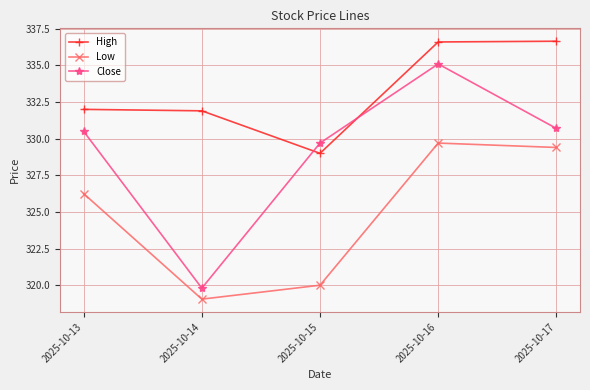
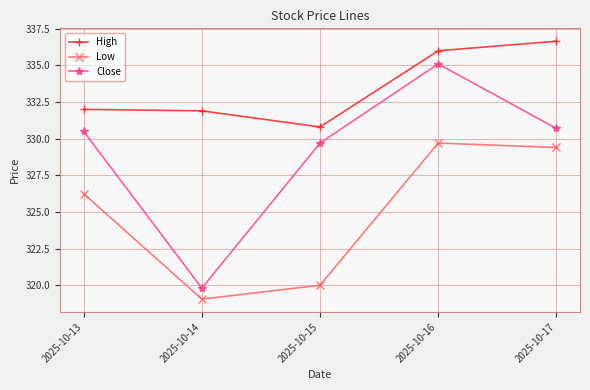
  {
    "High": {
      "2025-10-13": 332.0,
      "2025-10-14": 331.9,
-     "2025-10-15": 329.0,
-     "2025-10-16": 336.6,
+     "2025-10-15": 330.8,
+     "2025-10-16": 336.0,
      "2025-10-17": 336.7
    }
  }
